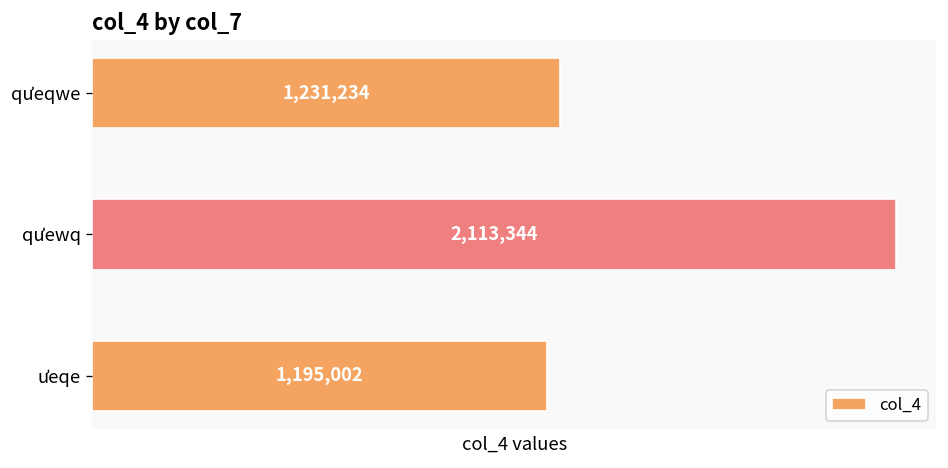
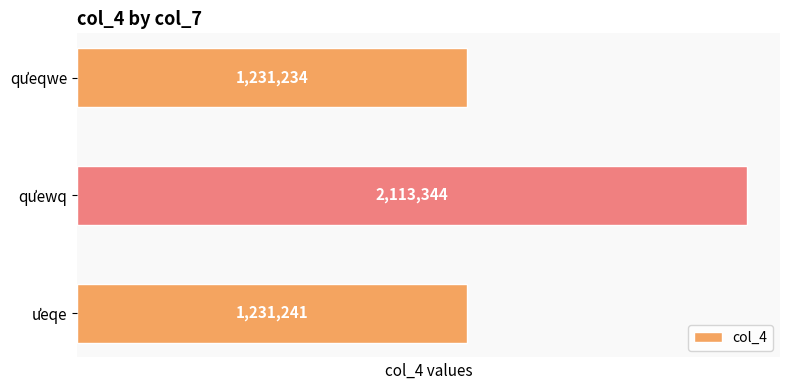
  {
    "qưeqwe": "1,231,234",
    "qưewq": "2,113,344",
-   "ưeqe": "1,195,002"
+   "ưeqe": "1,231,241"
  }
